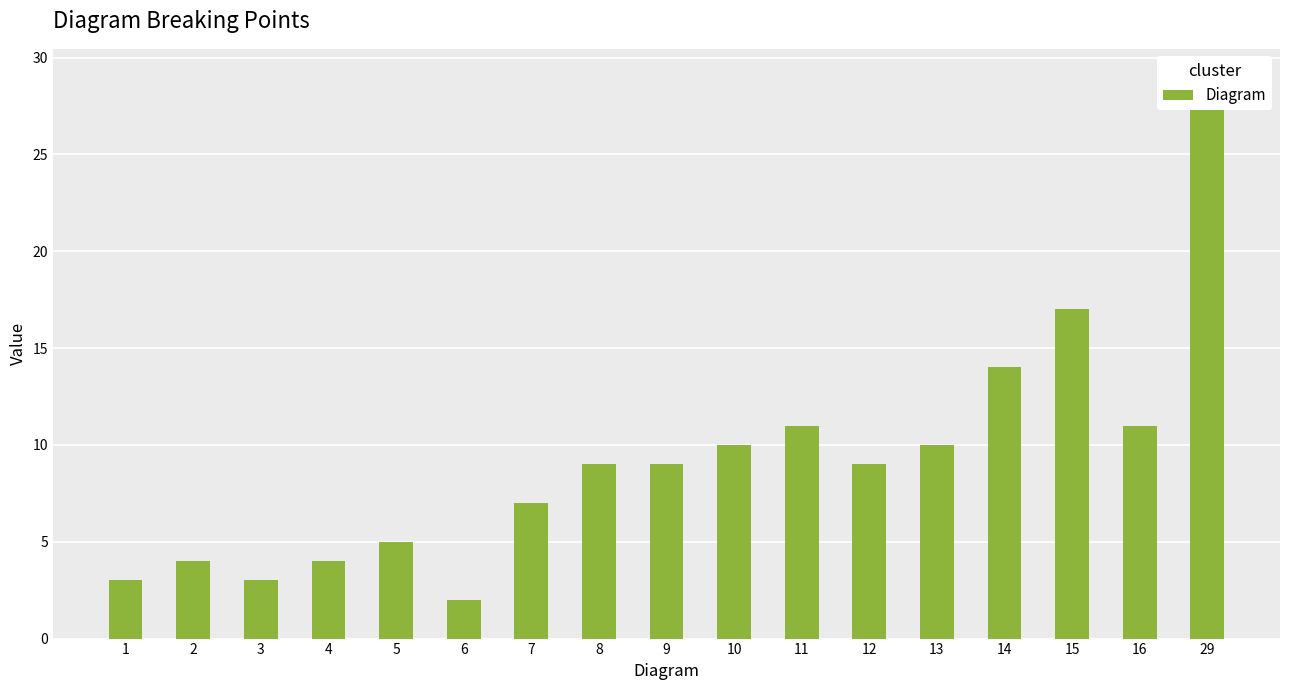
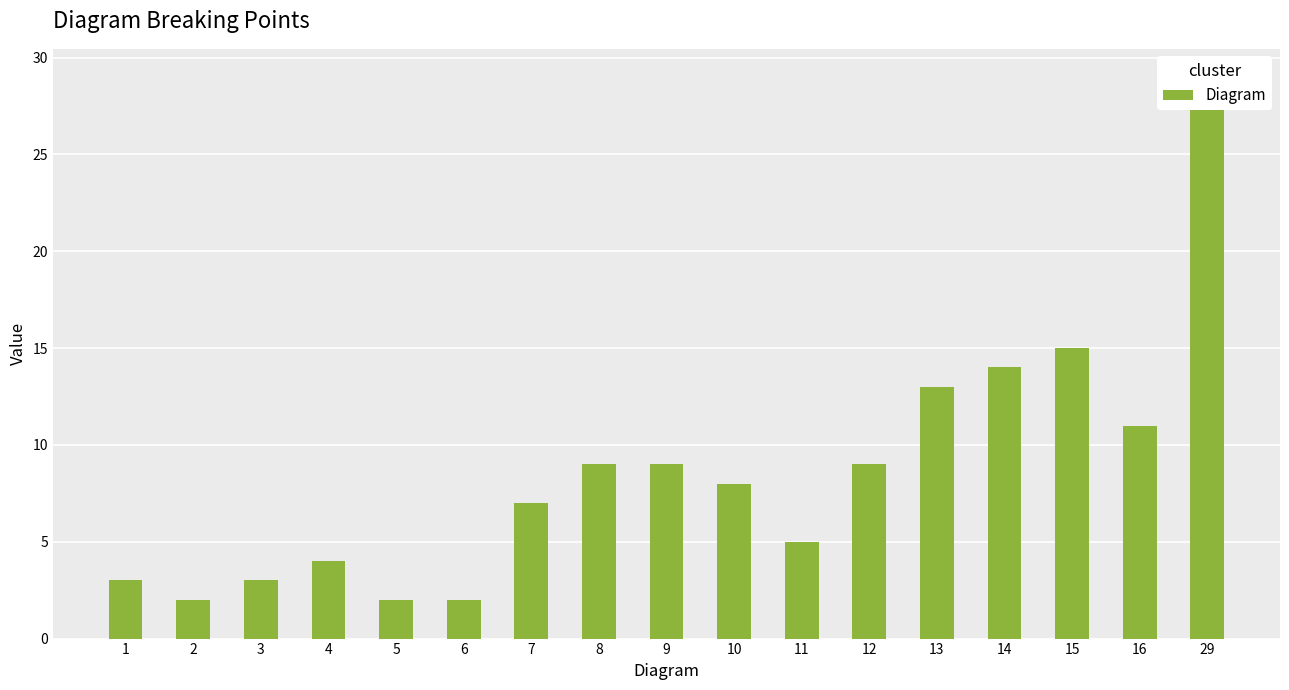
  {
    "1": 3,
-   "2": 4,
+   "2": 2,
    "3": 3,
    "4": 4,
-   "5": 5,
+   "5": 2,
    "6": 2,
    "7": 7,
    "8": 9,
    "9": 9,
-   "10": 10,
-   "11": 11,
+   "10": 8,
+   "11": 5,
    "12": 9,
-   "13": 10,
+   "13": 13,
    "14": 14,
-   "15": 17,
+   "15": 15,
    "16": 11
  }
